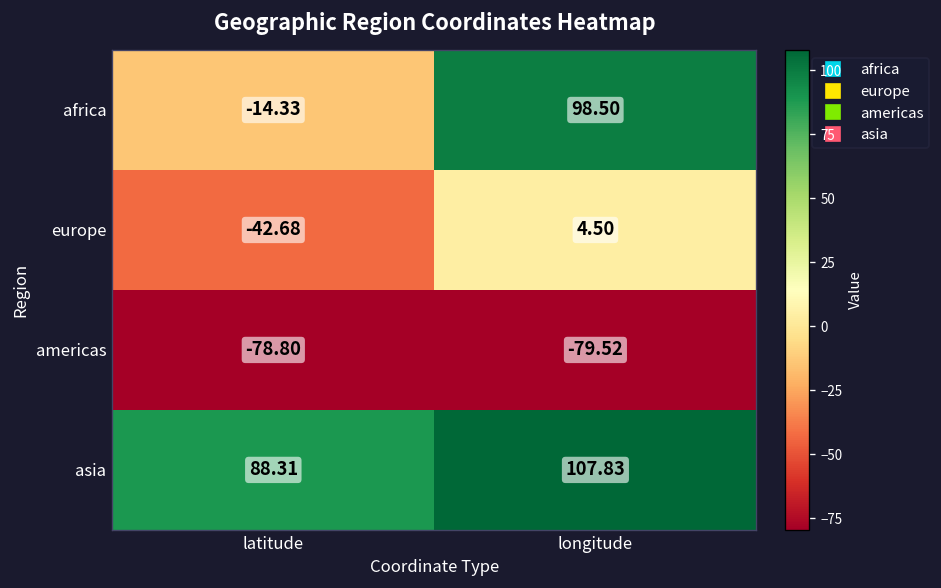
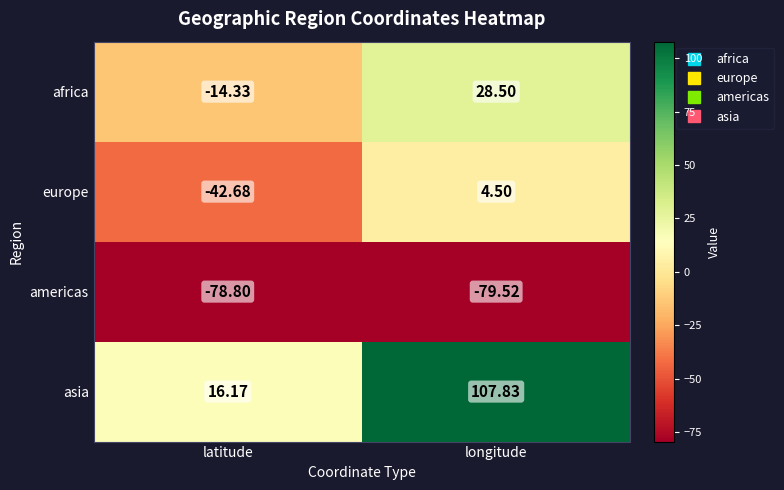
  {
    "africa": {
-     "longitude": 98.50
+     "longitude": 28.50
    },
    "asia": {
-     "latitude": 88.31
+     "latitude": 16.17
    }
  }
